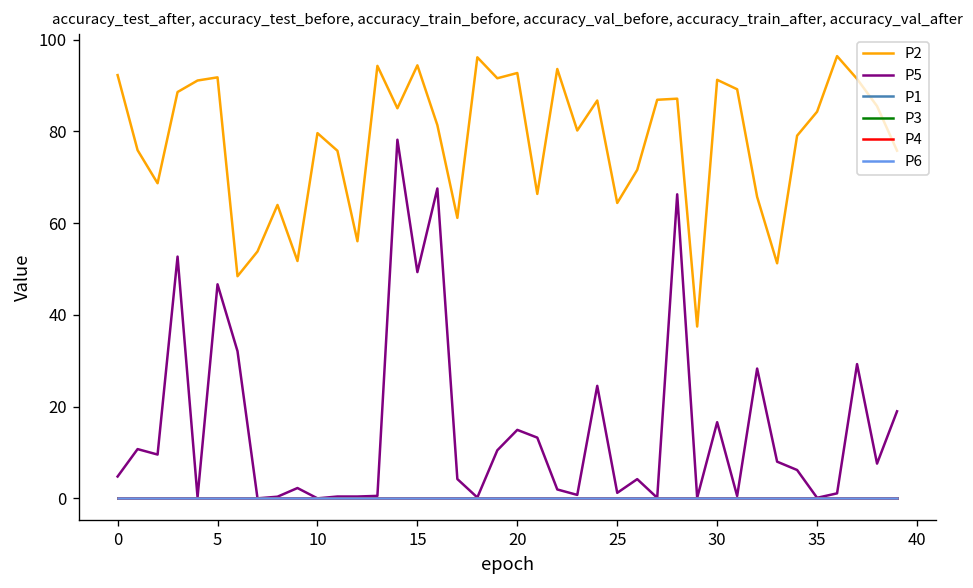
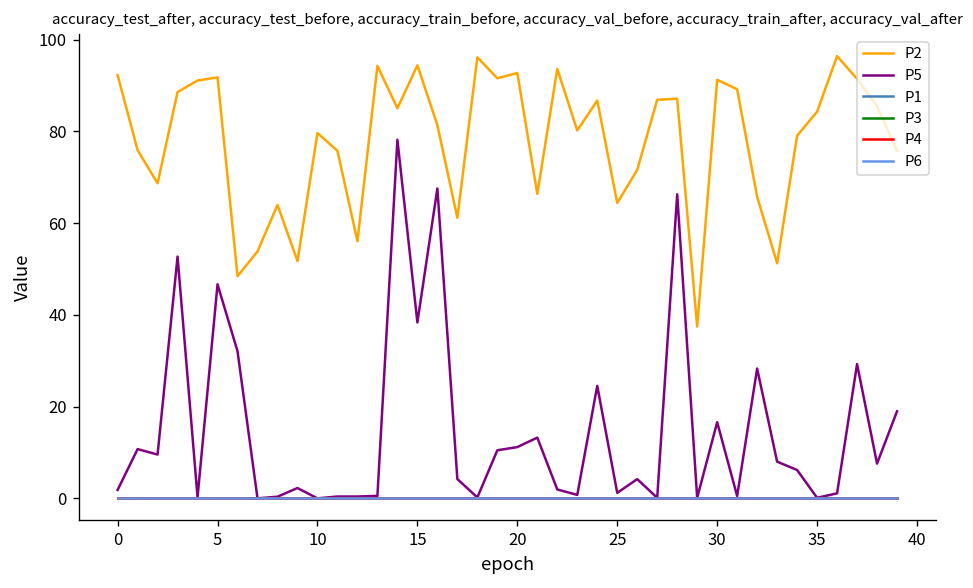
  {
    "P2": {
      "0": 92,
      "5": 92,
      "10": 80,
      "15": 94,
      "20": 93,
      "25": 64,
      "30": 91,
      "35": 84
    },
    "P5": {
-     "0": 5,
+     "0": 2,
      "5": 47,
-     "15": 49,
-     "20": 15,
+     "15": 38,
+     "20": 11,
      "25": 1,
      "30": 17
    },
    "P6": {
      "0": 0,
      "5": 0,
      "15": 0,
      "20": 0,
      "25": 0,
      "30": 0
    }
  }
